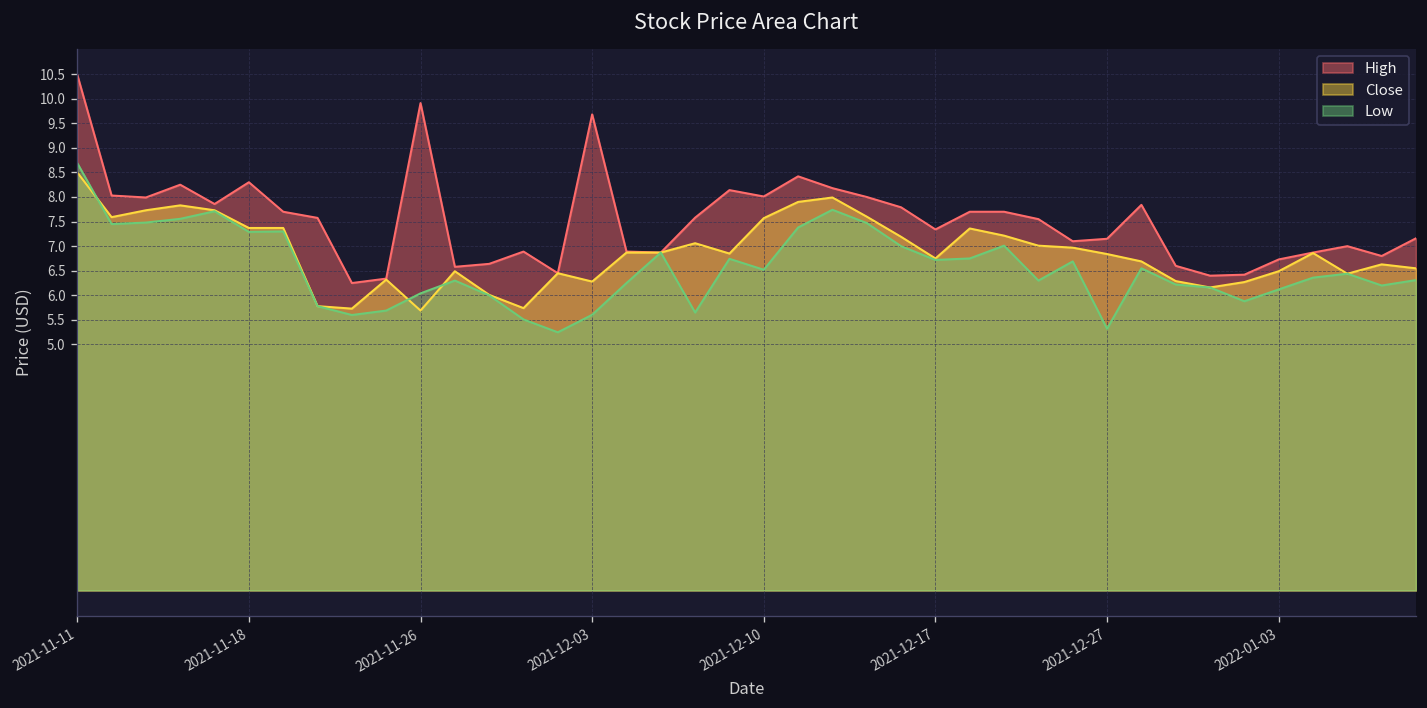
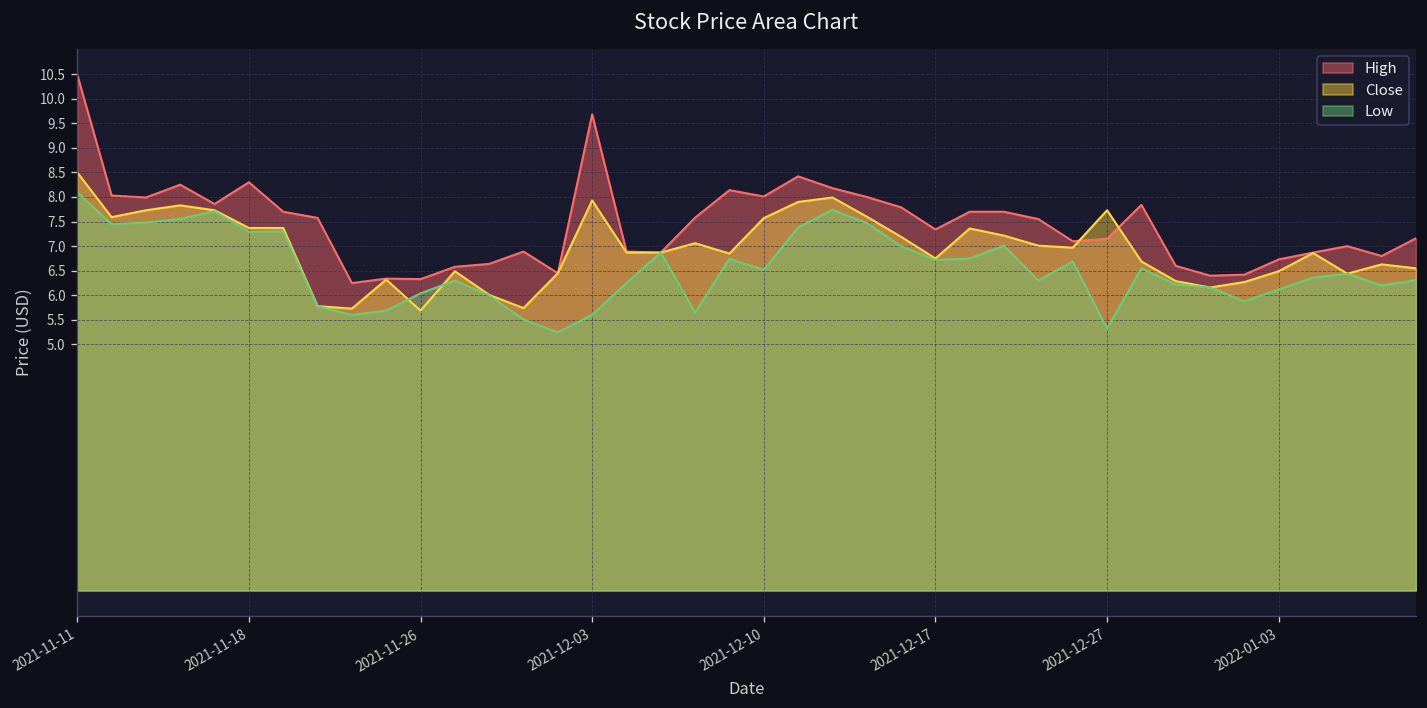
  {
    "High": {
      "2021-11-11": 10.5,
      "2021-11-18": 8.3,
-     "2021-11-26": 9.9,
+     "2021-11-26": 6.3,
      "2021-12-03": 9.7,
      "2021-12-10": 8.0,
      "2021-12-17": 7.3,
      "2021-12-27": 7.2,
      "2022-01-03": 6.7
    },
    "Close": {
      "2021-11-11": 8.5,
      "2021-11-18": 7.4,
      "2021-11-26": 5.7,
-     "2021-12-03": 6.3,
+     "2021-12-03": 7.9,
      "2021-12-10": 7.6,
-     "2021-12-27": 6.8,
+     "2021-12-27": 7.7,
      "2022-01-03": 6.5
    },
    "Low": {
-     "2021-11-11": 8.7,
+     "2021-11-11": 8.1,
      "2021-11-18": 7.3,
      "2021-11-26": 6.0,
      "2021-12-03": 5.6,
      "2021-12-10": 6.5,
      "2021-12-27": 5.3,
      "2022-01-03": 6.1
    }
  }
